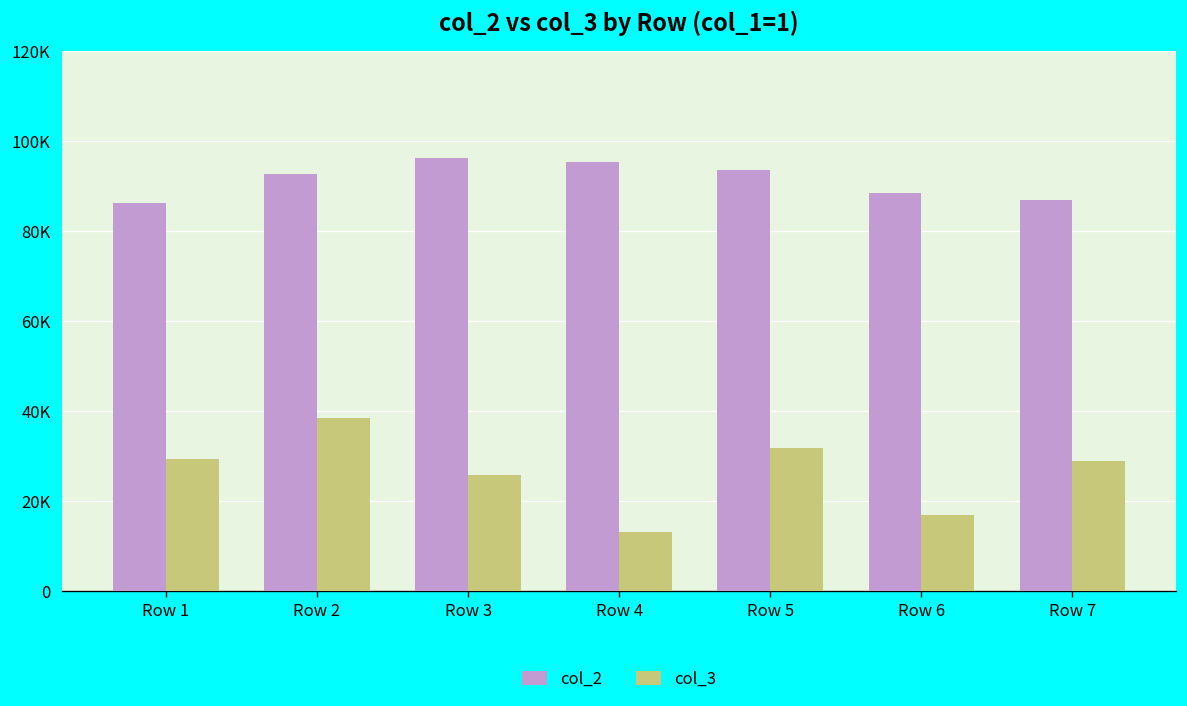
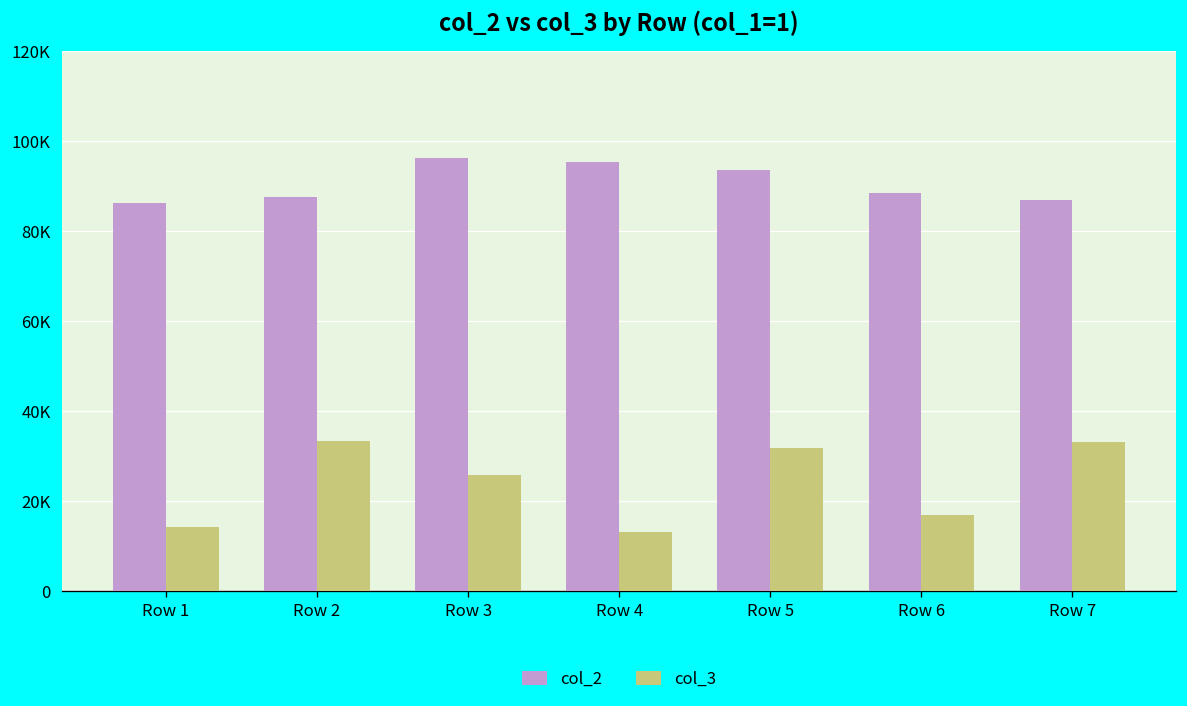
  {
    "col_2": {
      "Row 1": 86000,
-     "Row 2": 93000,
+     "Row 2": 88000,
      "Row 3": 96000,
      "Row 4": 95000,
      "Row 5": 93000,
      "Row 6": 88000,
      "Row 7": 87000
    },
    "col_3": {
-     "Row 1": 29000,
-     "Row 2": 38000,
+     "Row 1": 14000,
+     "Row 2": 33000,
      "Row 3": 26000,
      "Row 4": 13000,
      "Row 5": 32000,
      "Row 6": 17000,
-     "Row 7": 29000
+     "Row 7": 33000
    }
  }
